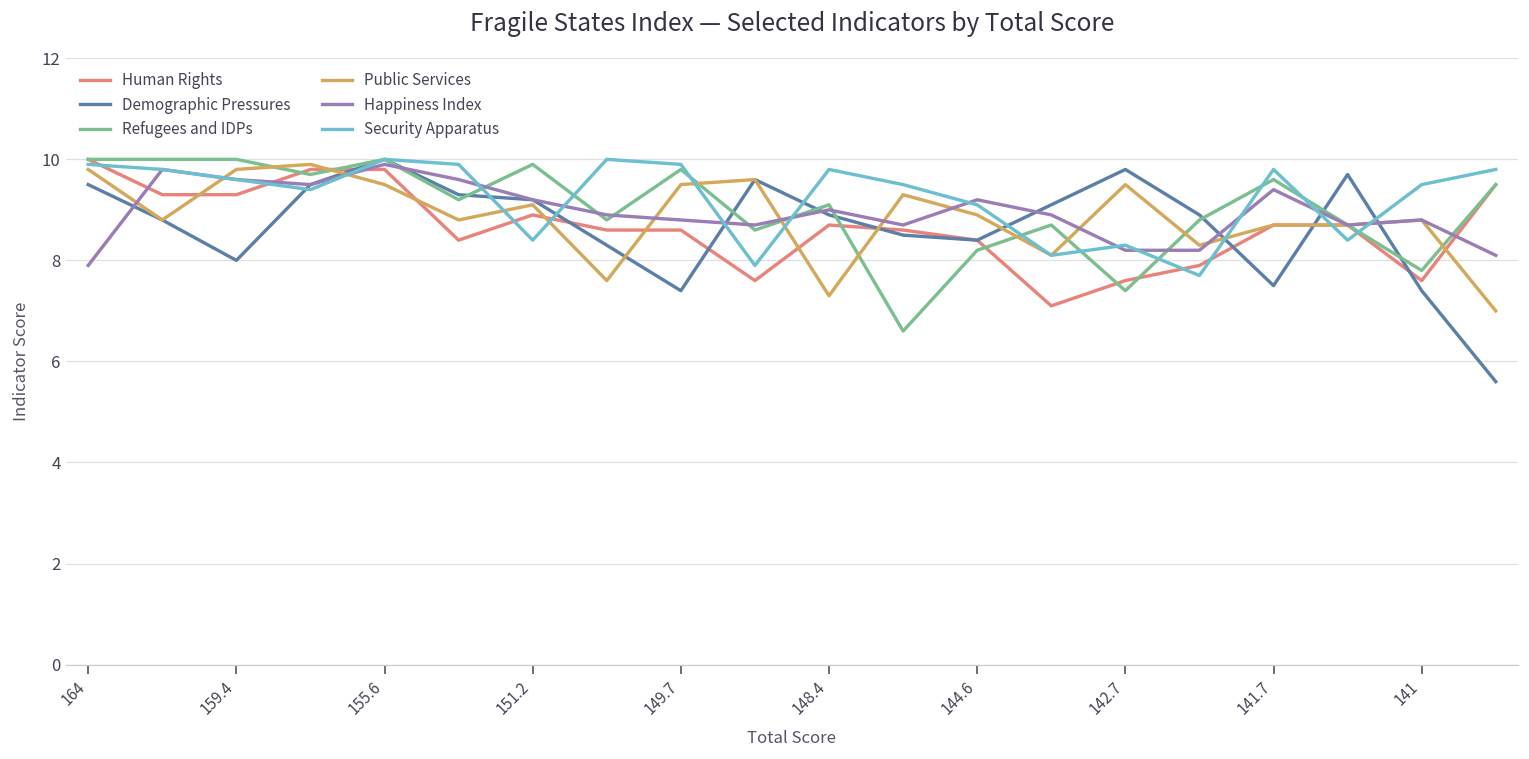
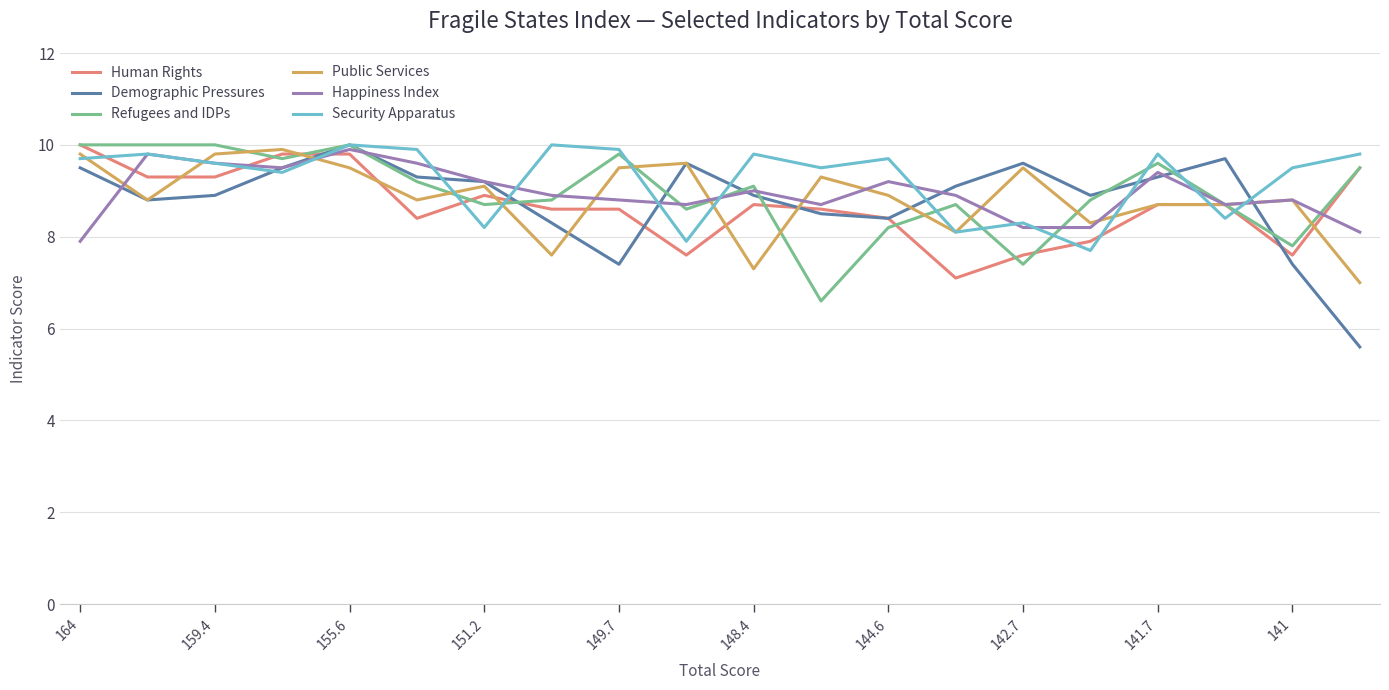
  {
    "Demographic Pressures": {
      "164": 9.5,
-     "159.4": 8.0,
+     "159.4": 8.9,
      "149.7": 7.4,
      "148.4": 8.9,
-     "142.7": 9.8,
-     "141.7": 7.5,
+     "142.7": 9.6,
+     "141.7": 9.3,
      "141": 7.4
    },
    "Refugees and IDPs": {
      "159.4": 10.0,
-     "151.2": 9.9,
+     "151.2": 8.7,
      "149.7": 9.8,
      "148.4": 9.1,
      "144.6": 8.2,
      "142.7": 7.4,
      "141.7": 9.6,
      "141": 7.8
    },
    "Happiness Index": {
      "164": 7.9,
      "155.6": 9.9,
      "149.7": 8.8,
      "148.4": 9.0,
      "144.6": 9.2,
      "142.7": 8.2,
      "141.7": 9.4
    },
    "Security Apparatus": {
-     "164": 9.9,
-     "151.2": 8.4,
+     "164": 9.7,
+     "151.2": 8.2,
      "149.7": 9.9,
      "148.4": 9.8,
-     "144.6": 9.1,
+     "144.6": 9.7,
      "142.7": 8.3,
      "141.7": 9.8,
      "141": 9.5
    }
  }
